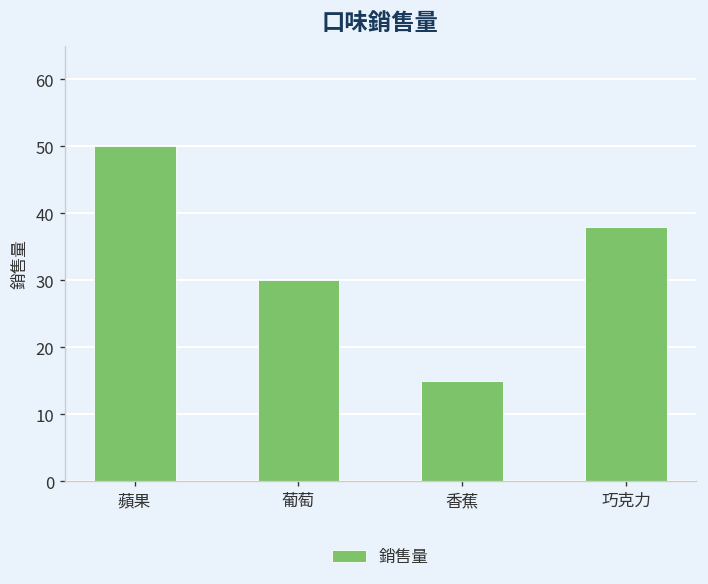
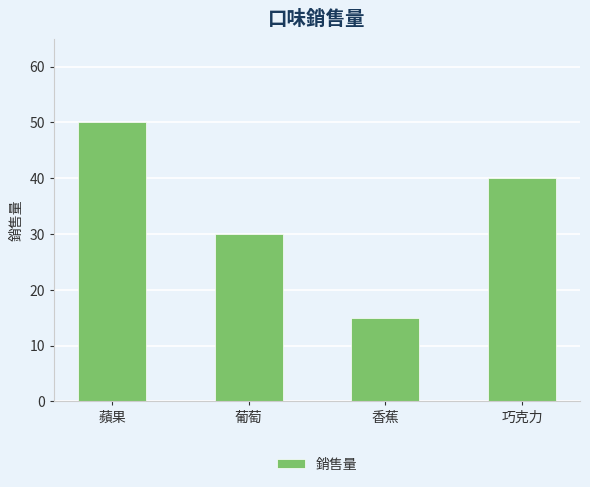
  {
    "蘋果": 50,
    "葡萄": 30,
    "香蕉": 15,
-   "巧克力": 38
+   "巧克力": 40
  }
